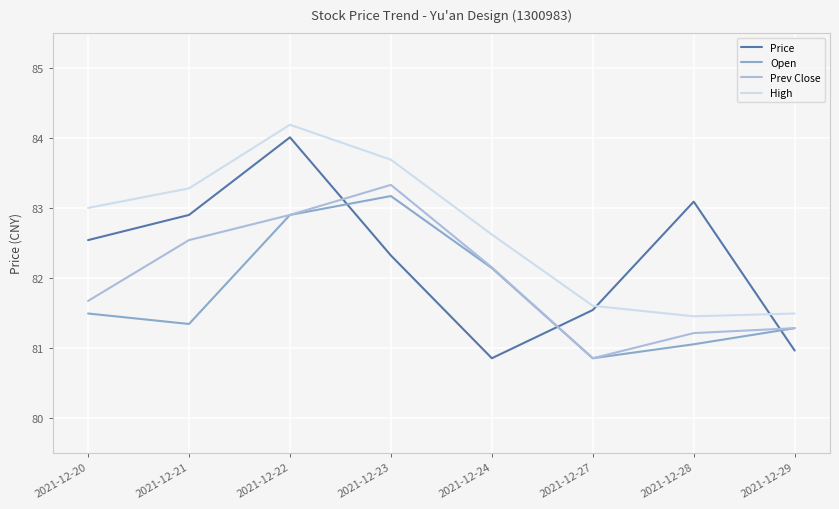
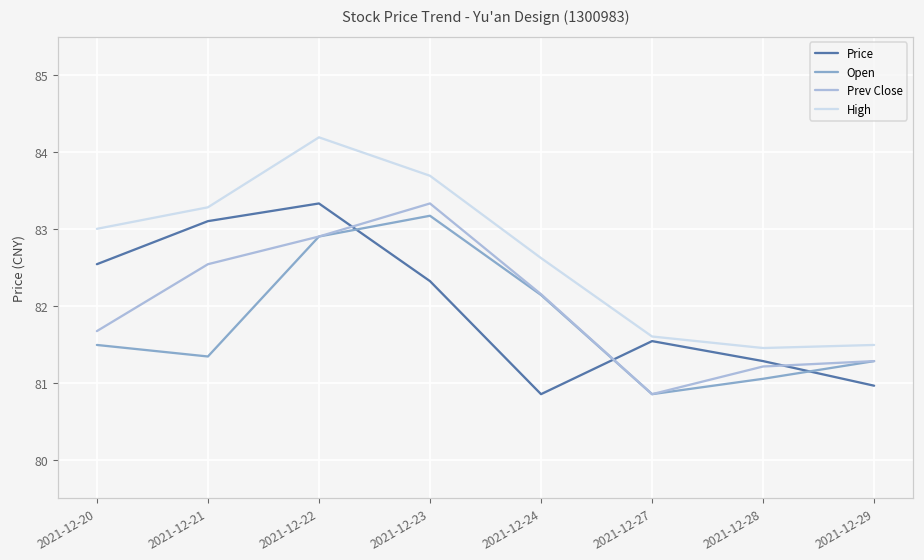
  {
    "Price": {
      "2021-12-20": 82.5,
-     "2021-12-21": 82.9,
-     "2021-12-22": 84.0,
+     "2021-12-21": 83.1,
+     "2021-12-22": 83.3,
      "2021-12-23": 82.3,
      "2021-12-24": 80.9,
      "2021-12-27": 81.5,
-     "2021-12-28": 83.1,
+     "2021-12-28": 81.3,
      "2021-12-29": 81.0
    }
  }
